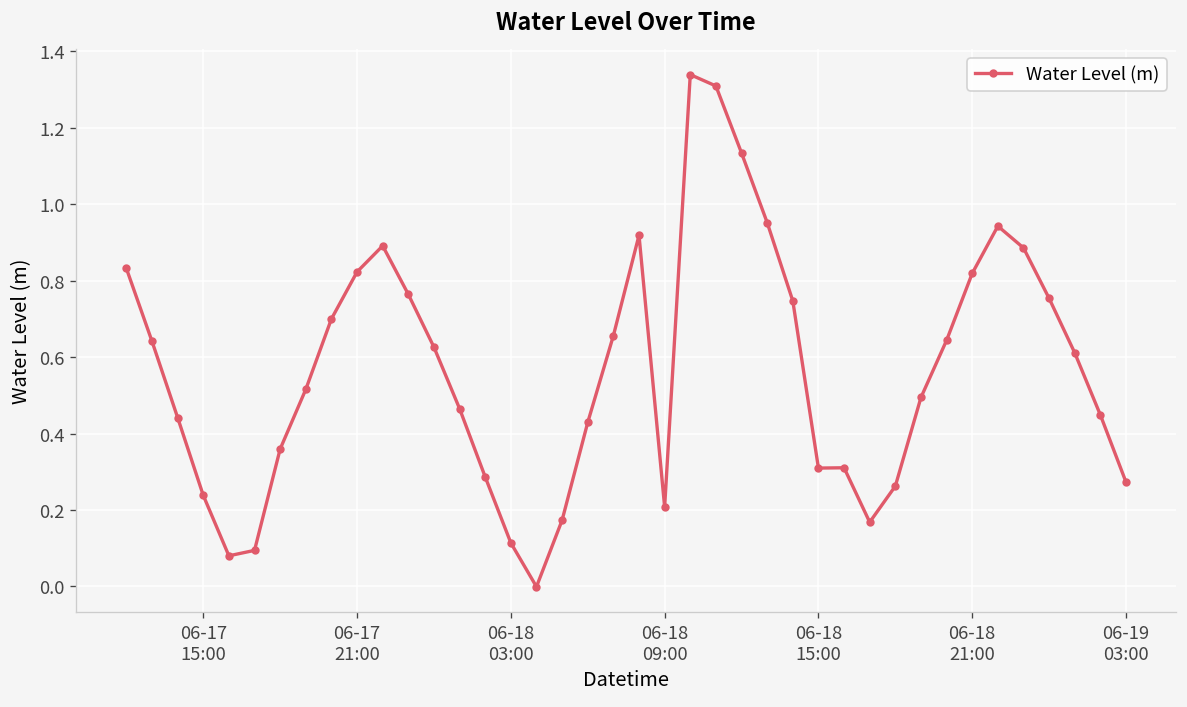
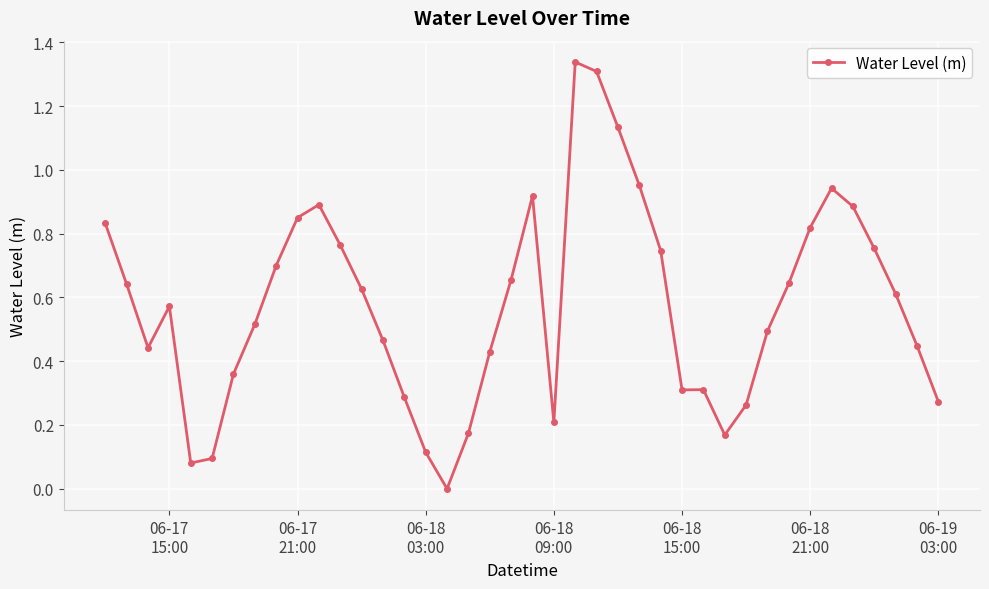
  {
-   "06-17 15:00": 0.24,
-   "06-17 21:00": 0.82,
+   "06-17 15:00": 0.57,
+   "06-17 21:00": 0.85,
    "06-18 03:00": 0.11,
    "06-18 09:00": 0.21,
    "06-18 15:00": 0.31,
    "06-18 21:00": 0.82,
    "06-19 03:00": 0.27
  }
